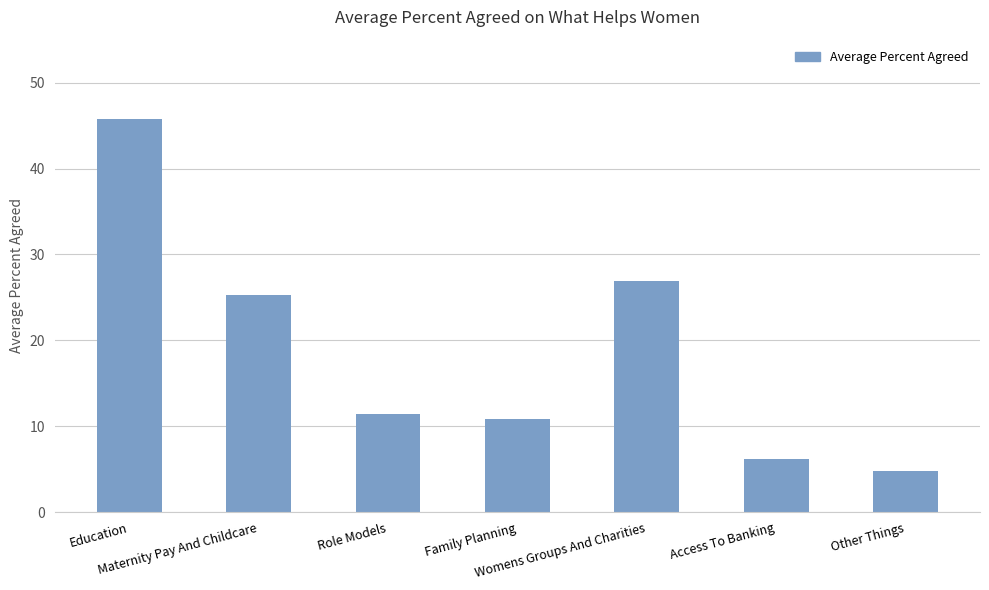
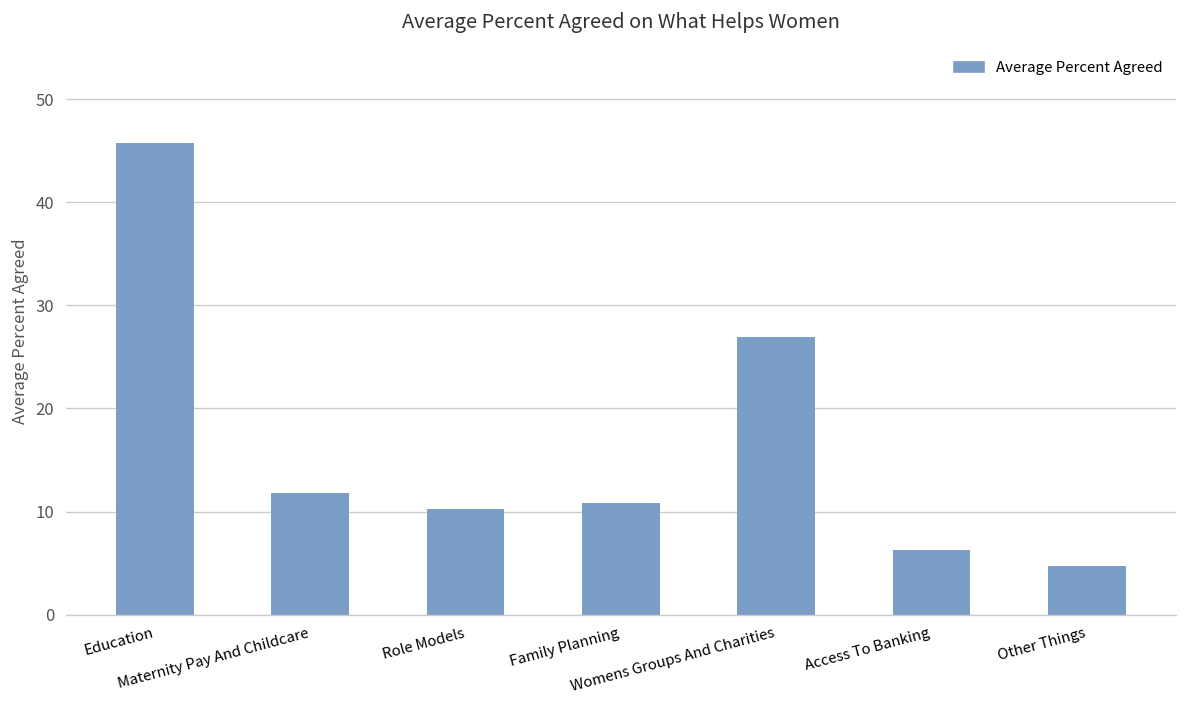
  {
    "Education": 46,
-   "Maternity Pay And Childcare": 25,
-   "Role Models": 11,
+   "Maternity Pay And Childcare": 12,
+   "Role Models": 10,
    "Family Planning": 11,
    "Womens Groups And Charities": 27,
    "Access To Banking": 6,
    "Other Things": 5
  }
